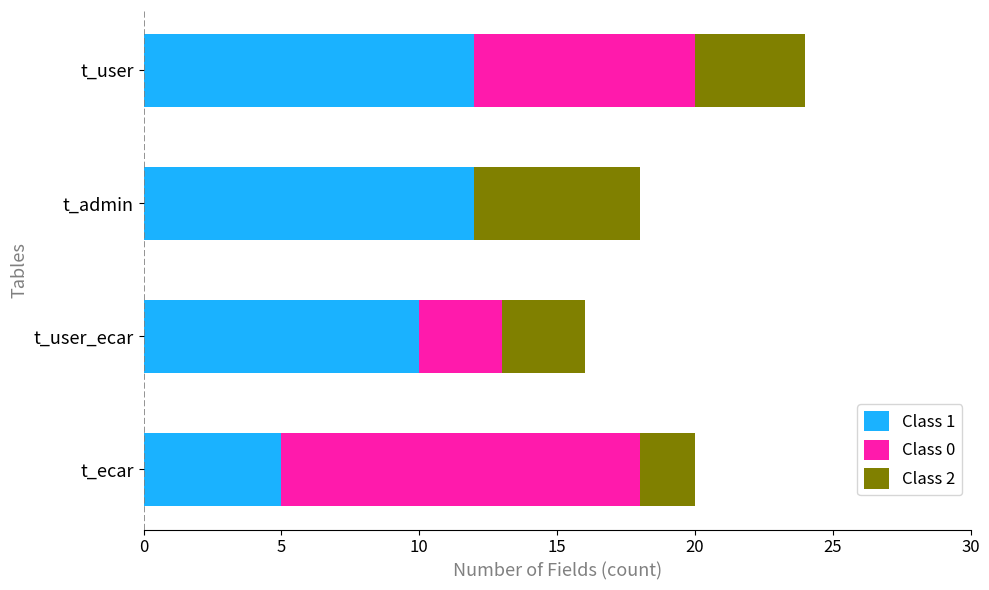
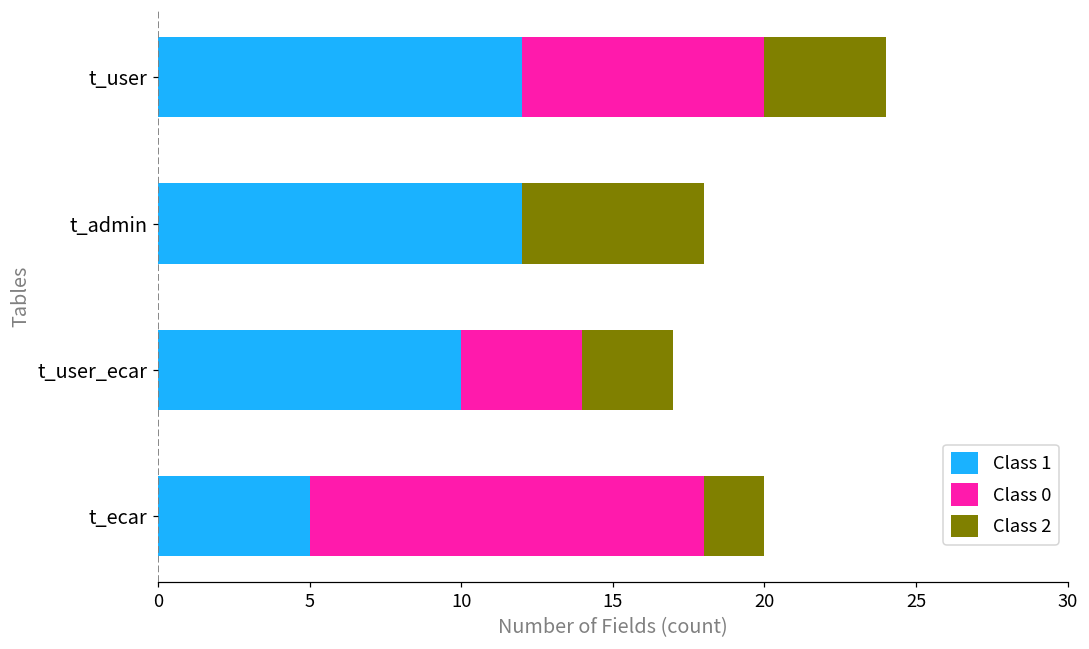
  {
    "Class 1": {
      "t_user": 12,
      "t_admin": 12,
      "t_user_ecar": 10,
      "t_ecar": 5
    },
    "Class 0": {
      "t_user": 8,
      "t_admin": 0,
-     "t_user_ecar": 3,
+     "t_user_ecar": 4,
      "t_ecar": 13
    },
    "Class 2": {
      "t_user": 4,
      "t_admin": 6,
      "t_user_ecar": 3,
      "t_ecar": 2
    }
  }
